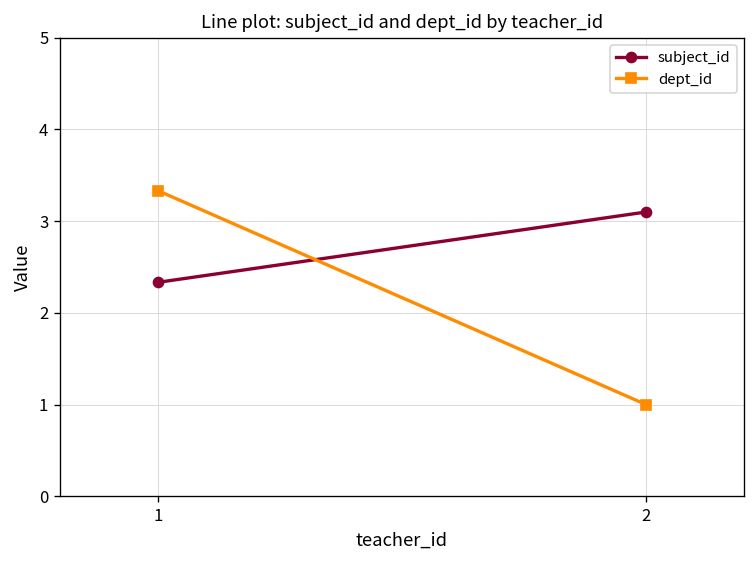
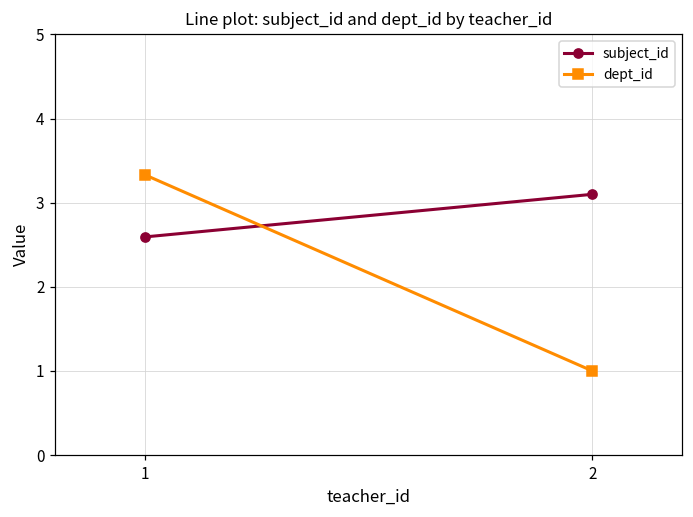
  {
    "subject_id": {
-     "1": 2.3,
+     "1": 2.6,
      "2": 3.1
    },
    "dept_id": {
      "1": 3.3,
      "2": 1.0
    }
  }
